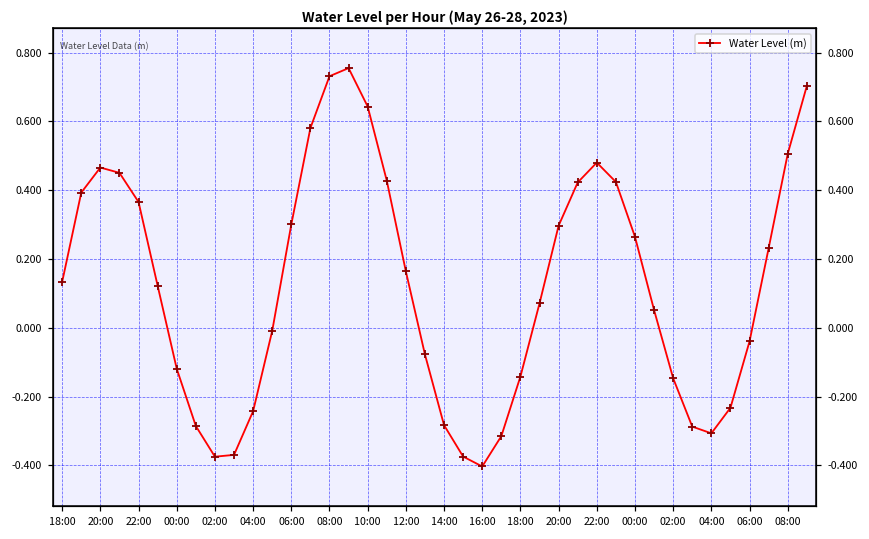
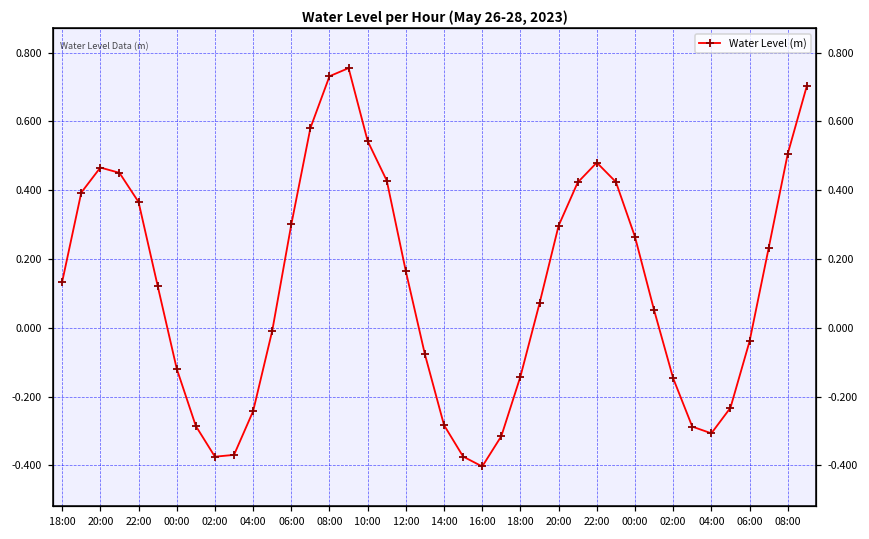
  {
-   "10:00": 0.64,
+   "10:00": 0.54,
    "12:00": 0.16,
    "14:00": -0.28,
    "16:00": -0.40
  }
